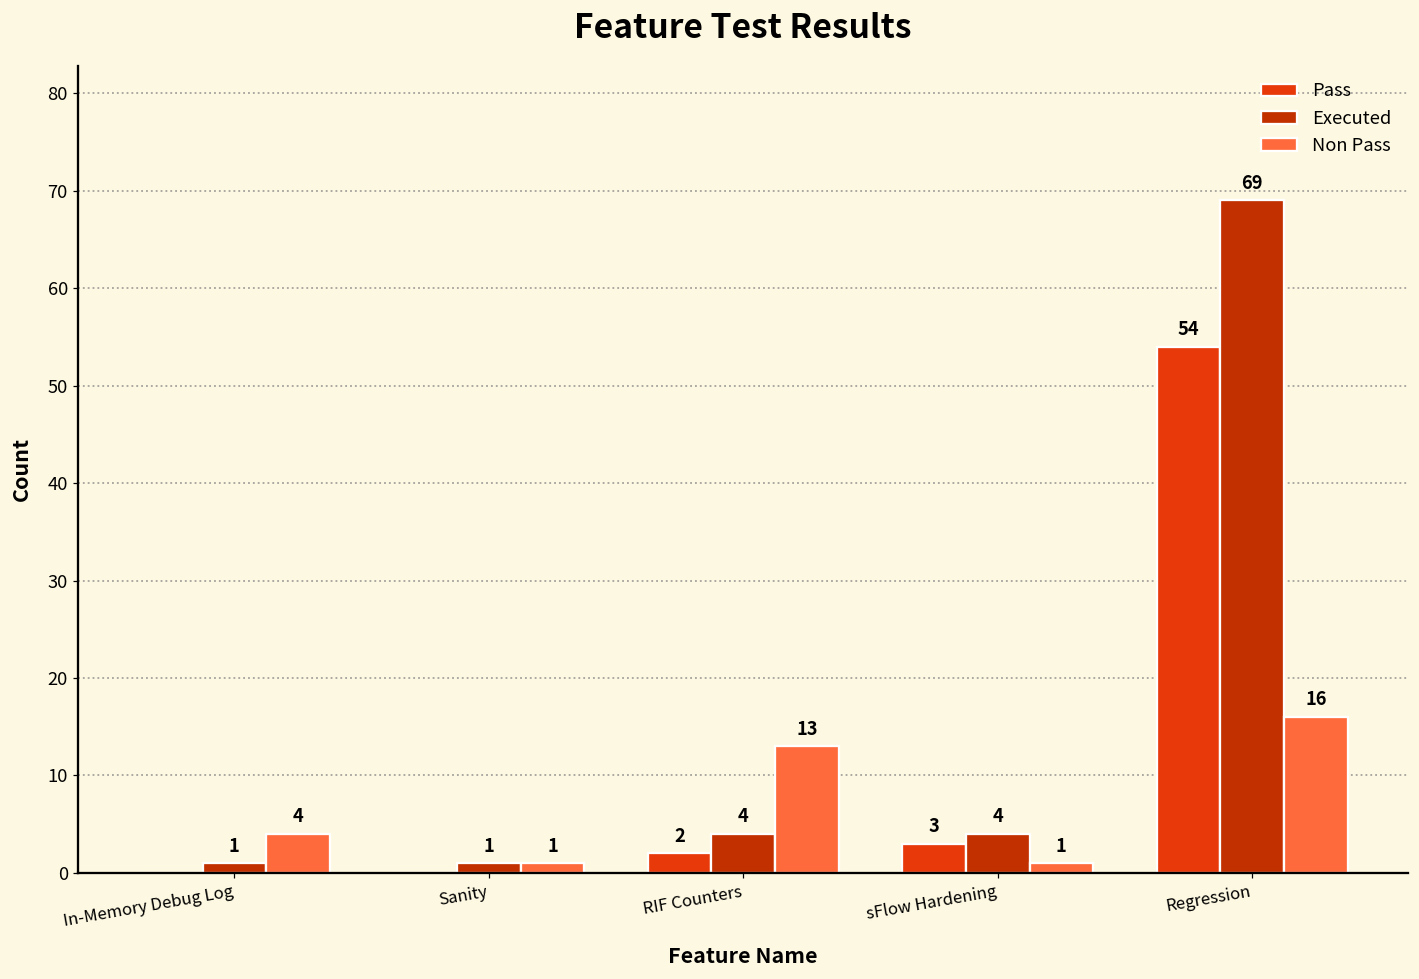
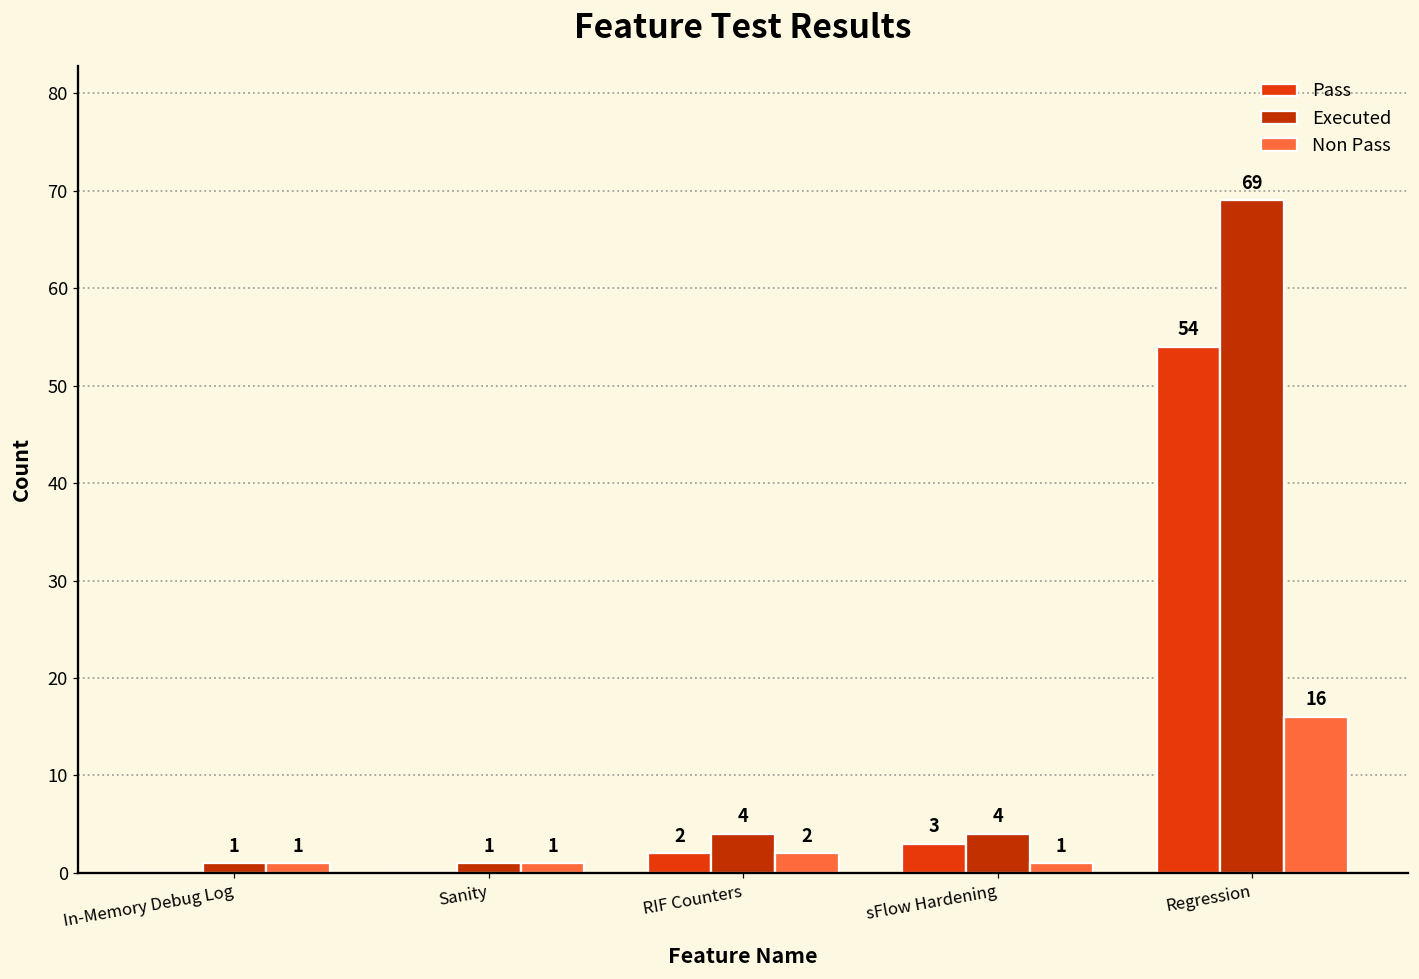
  {
    "Non Pass": {
-     "In-Memory Debug Log": 4,
+     "In-Memory Debug Log": 1,
      "Sanity": 1,
-     "RIF Counters": 13,
+     "RIF Counters": 2,
      "sFlow Hardening": 1,
      "Regression": 16
    }
  }
